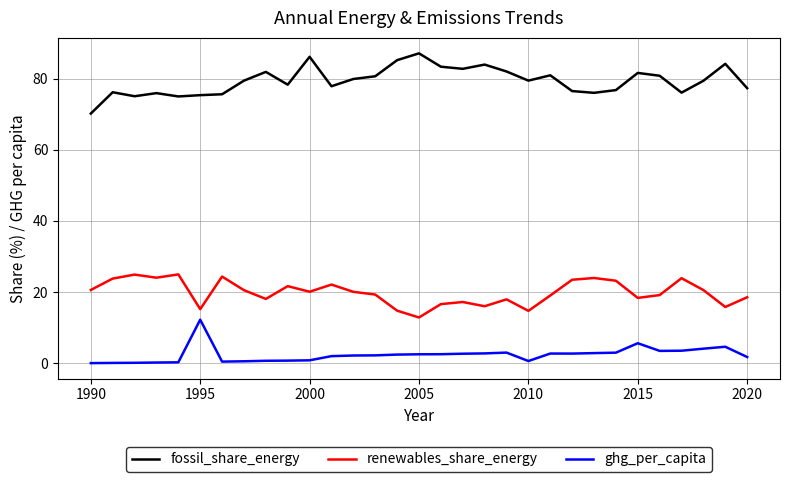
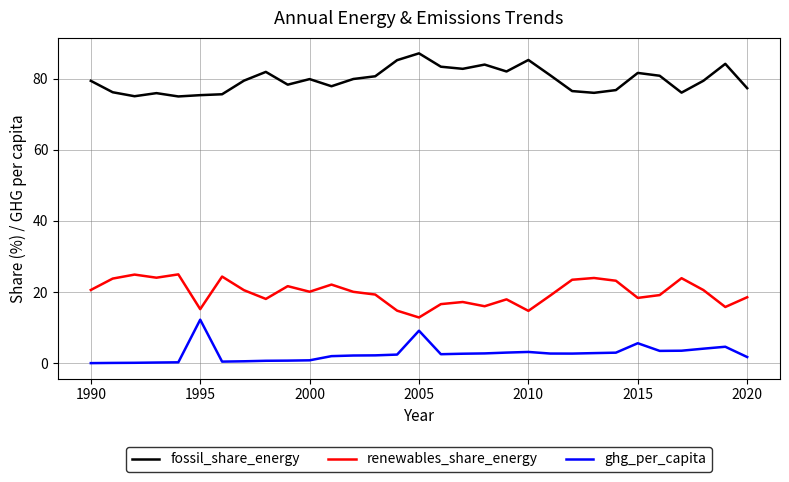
  {
    "fossil_share_energy": {
-     "1990": 70,
+     "1990": 79,
      "1995": 75,
-     "2000": 86,
+     "2000": 80,
      "2005": 87,
-     "2010": 79,
+     "2010": 85,
      "2015": 82,
      "2020": 77
    },
    "renewables_share_energy": {
      "1990": 21,
      "1995": 15,
      "2000": 20,
      "2005": 13,
      "2010": 15,
      "2015": 18,
      "2020": 19
    },
    "ghg_per_capita": {
      "1990": 0,
      "1995": 12,
      "2000": 1,
-     "2005": 2,
-     "2010": 1,
+     "2005": 9,
+     "2010": 3,
      "2015": 6,
      "2020": 2
    }
  }
